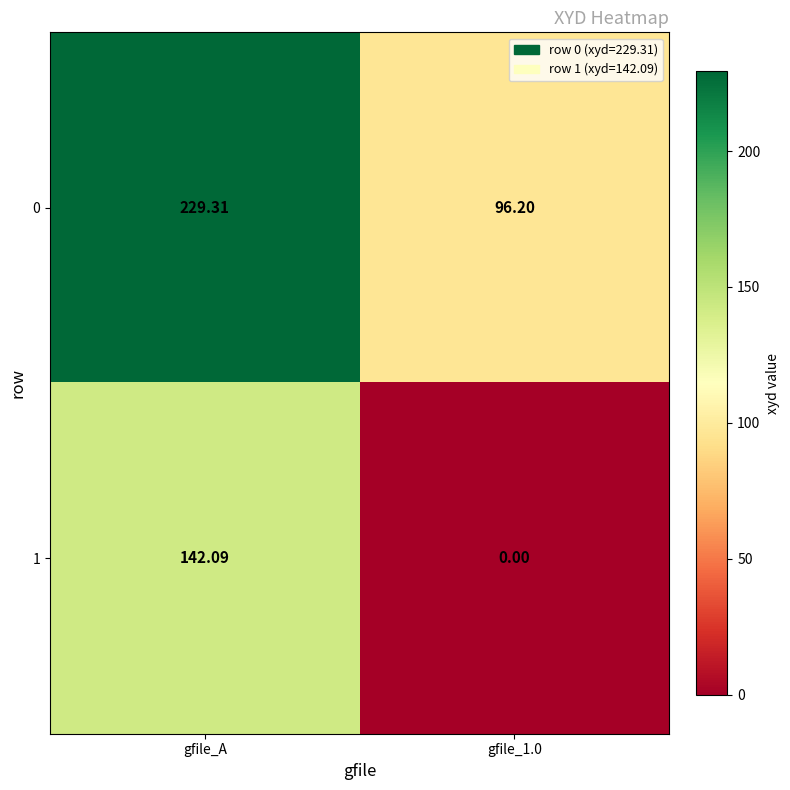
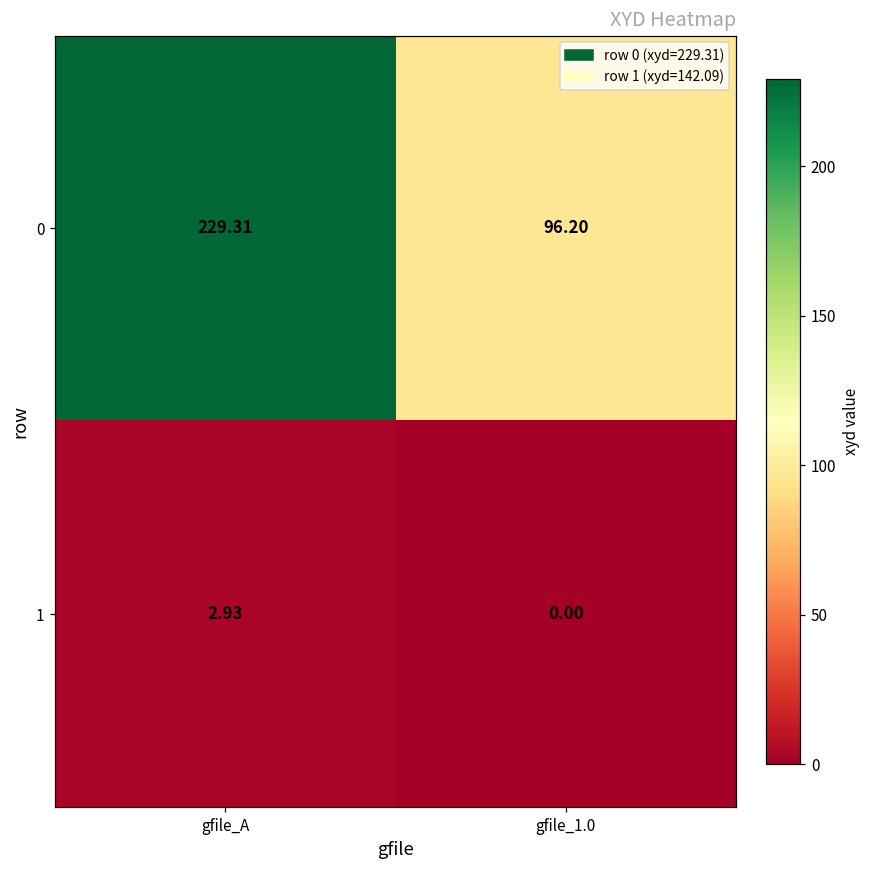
  {
    "0": {
      "gfile_A": 229.31,
      "gfile_1.0": 96.20
    },
    "1": {
-     "gfile_A": 142.09,
+     "gfile_A": 2.93,
      "gfile_1.0": 0.00
    }
  }
